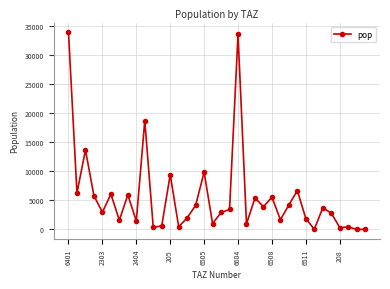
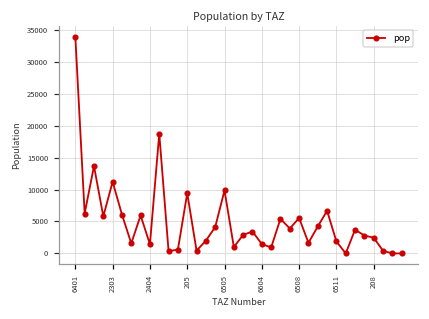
  {
    "6401": 34000,
-   "2303": 3000,
+   "2303": 11000,
    "2404": 1000,
    "205": 9000,
    "6505": 10000,
-   "6604": 34000,
+   "6604": 1000,
    "6508": 6000,
    "6511": 2000,
-   "208": 0
+   "208": 2000
  }
